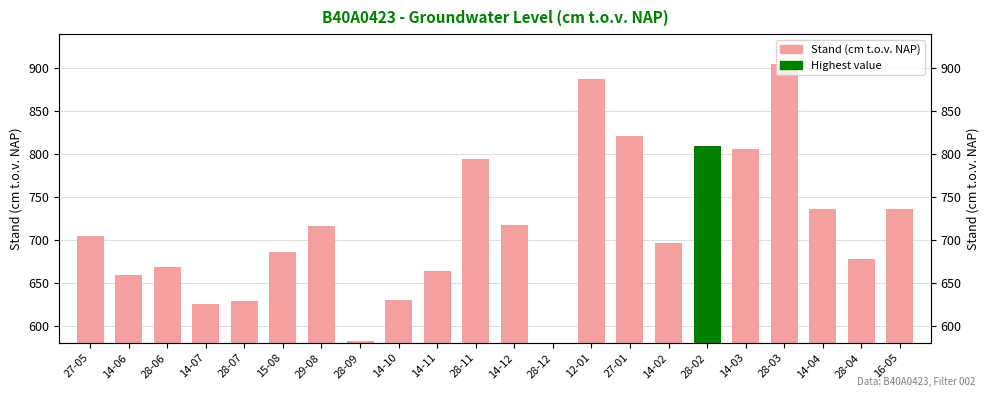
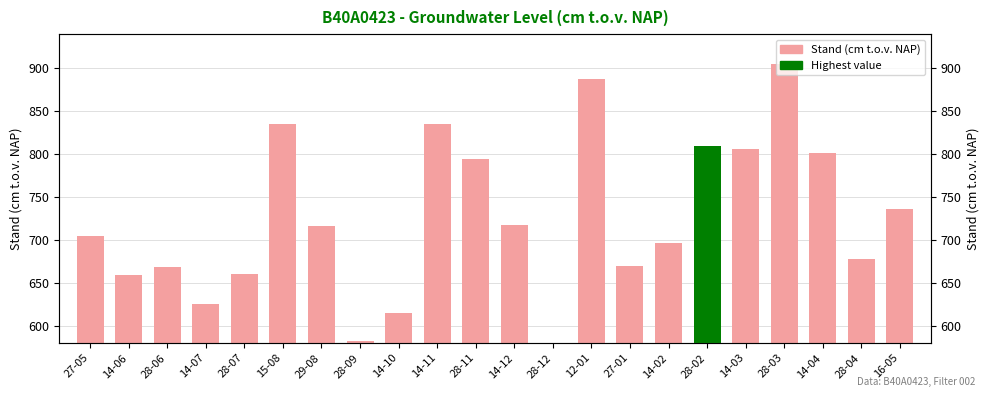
  {
    "27-05": 710,
    "14-06": 660,
    "28-06": 670,
    "14-07": 630,
-   "28-07": 630,
-   "15-08": 690,
+   "28-07": 660,
+   "15-08": 840,
    "29-08": 720,
    "28-09": 580,
-   "14-10": 630,
-   "14-11": 660,
+   "14-10": 620,
+   "14-11": 840,
    "28-11": 790,
    "14-12": 720,
    "12-01": 890,
-   "27-01": 820,
+   "27-01": 670,
    "14-02": 700,
    "28-02": 810,
    "14-03": 810,
-   "14-04": 740,
+   "14-04": 800,
    "28-04": 680,
    "16-05": 740
  }
